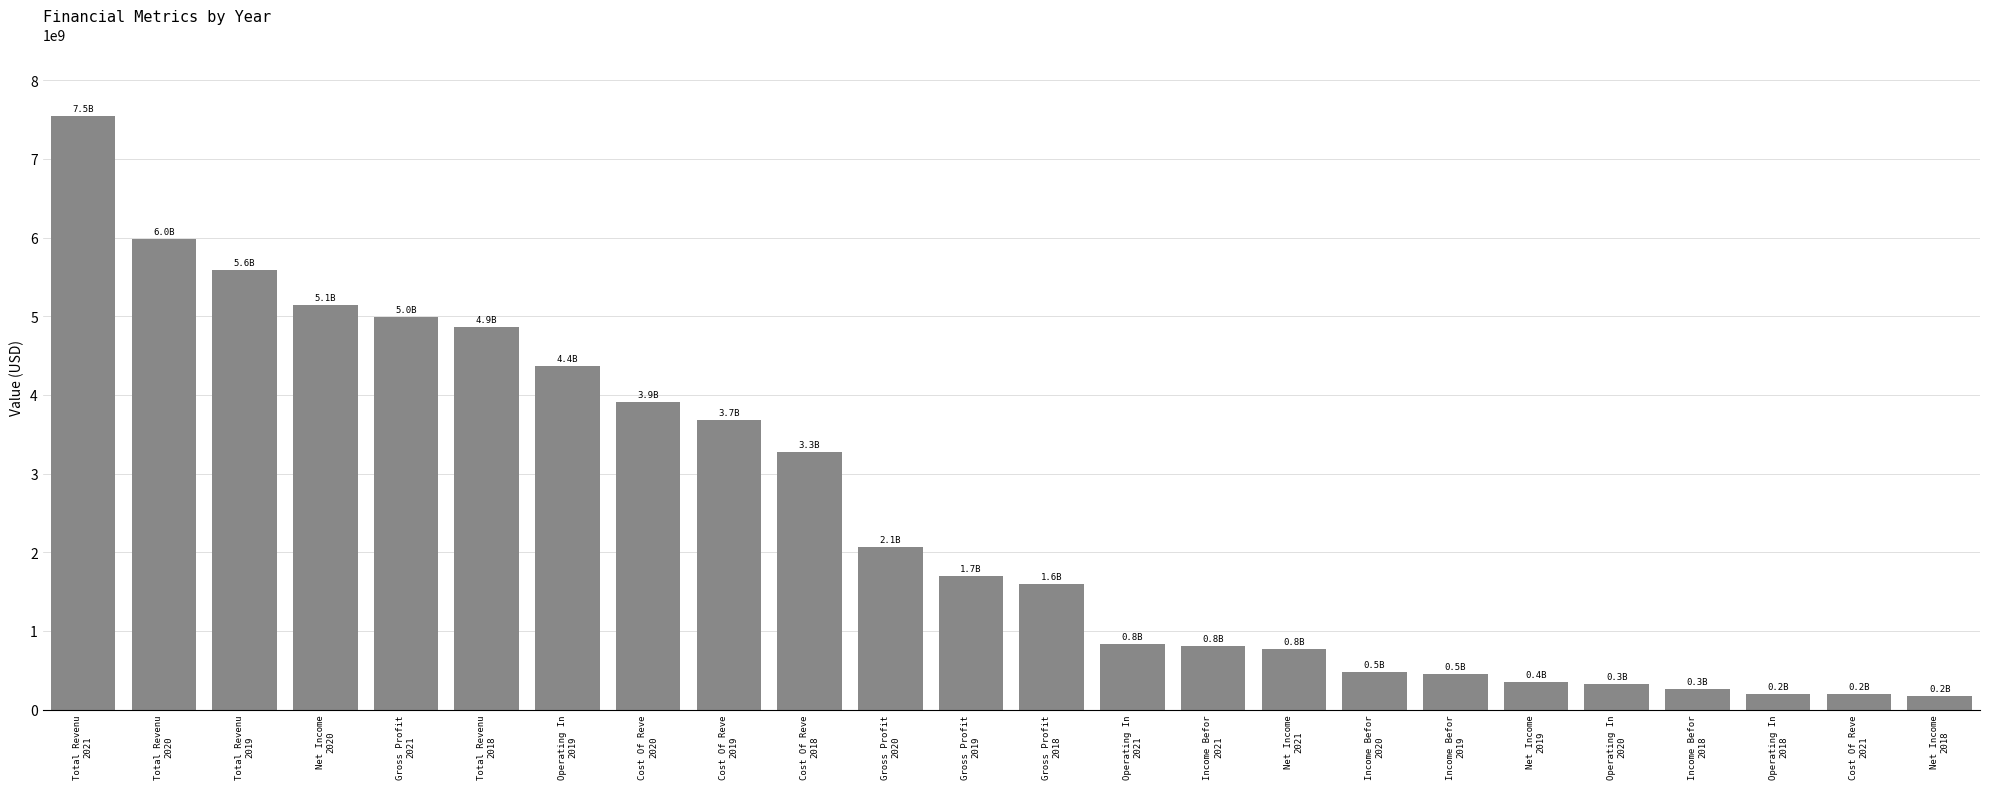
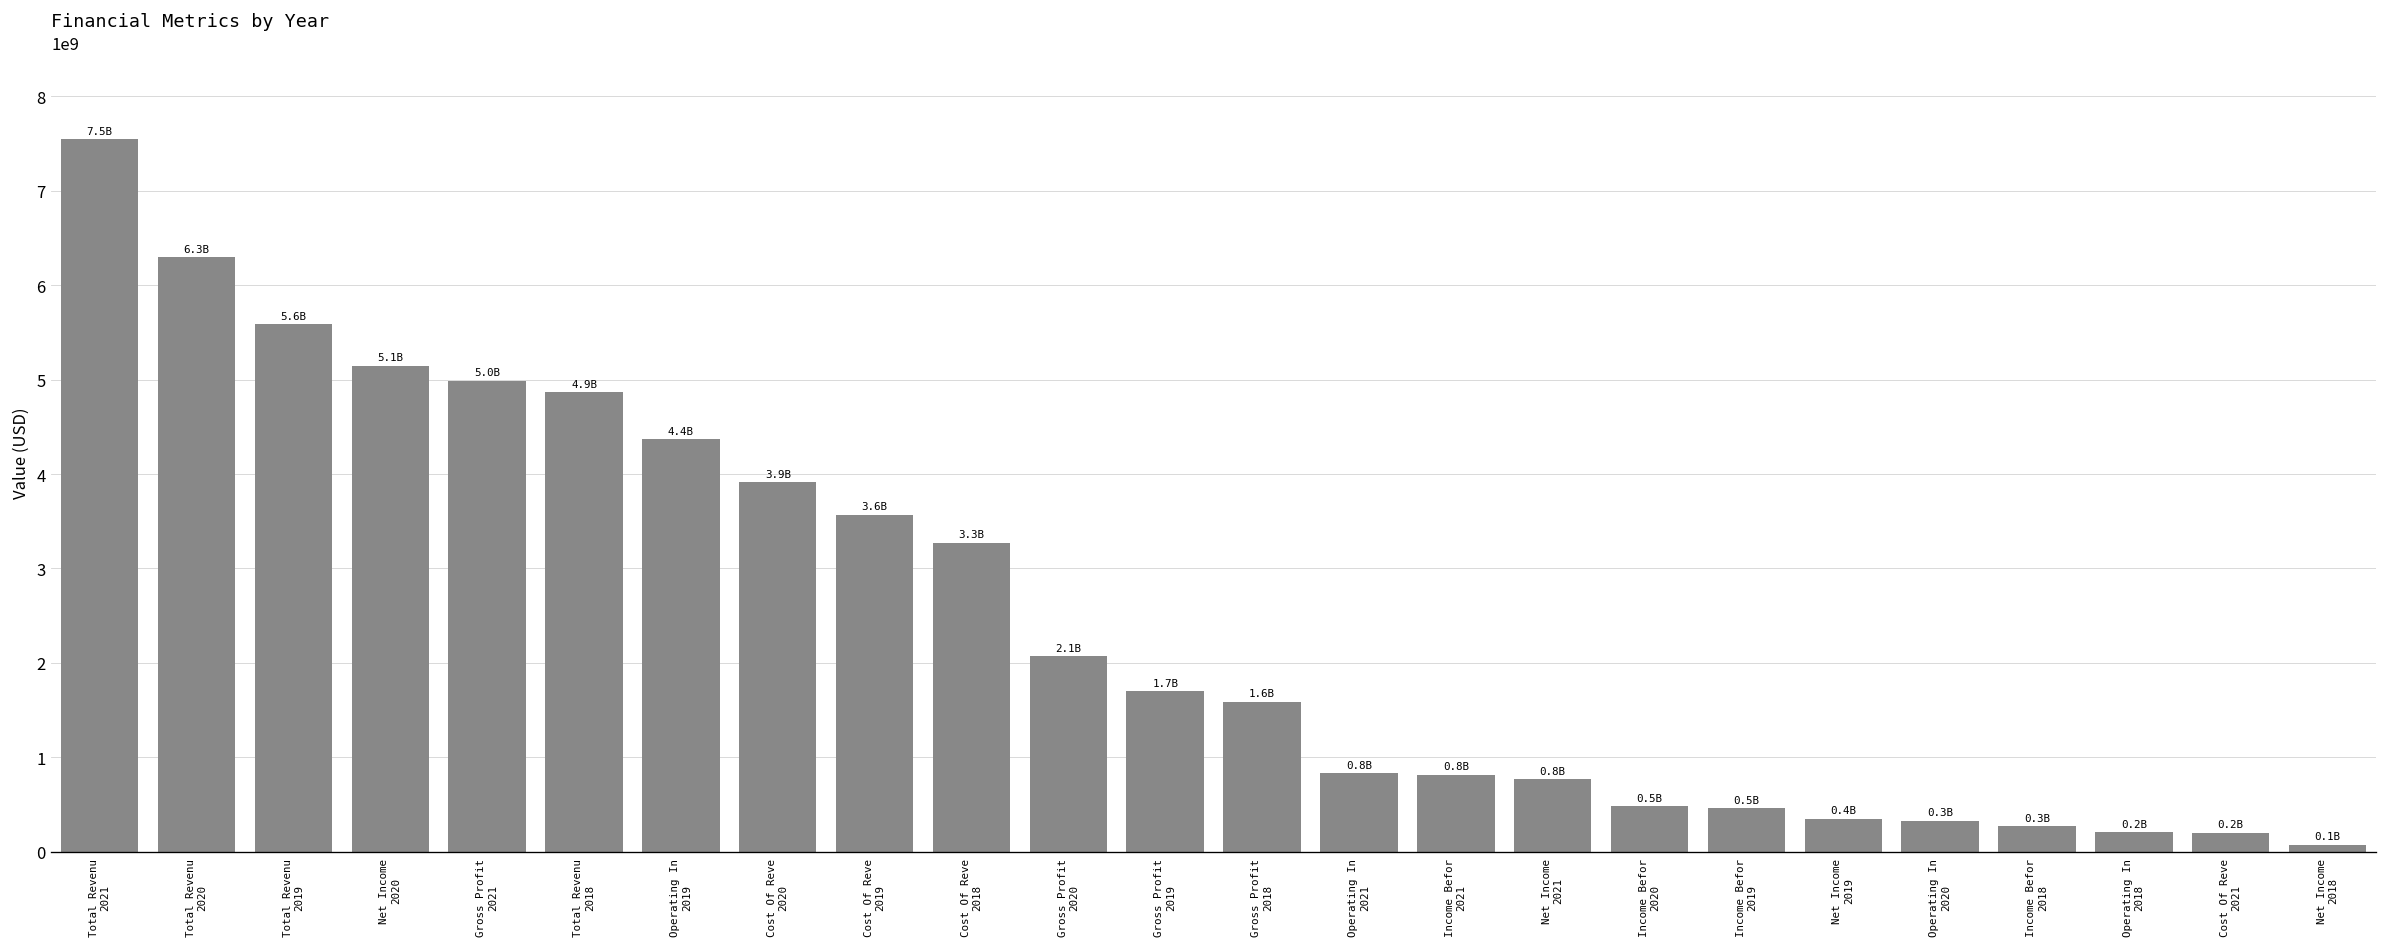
  {
    "Total Revenu 2021": "7.5B",
-   "Total Revenu 2020": "6.0B",
+   "Total Revenu 2020": "6.3B",
    "Total Revenu 2019": "5.6B",
    "Net Income 2020": "5.1B",
    "Gross Profit 2021": "5.0B",
    "Total Revenu 2018": "4.9B",
    "Operating In 2019": "4.4B",
    "Cost Of Reve 2020": "3.9B",
-   "Cost Of Reve 2019": "3.7B",
+   "Cost Of Reve 2019": "3.6B",
    "Cost Of Reve 2018": "3.3B",
    "Gross Profit 2020": "2.1B",
    "Gross Profit 2019": "1.7B",
    "Gross Profit 2018": "1.6B",
    "Operating In 2021": "0.8B",
    "Income Befor 2021": "0.8B",
    "Net Income 2021": "0.8B",
    "Income Befor 2020": "0.5B",
    "Income Befor 2019": "0.5B",
    "Net Income 2019": "0.4B",
    "Operating In 2020": "0.3B",
    "Income Befor 2018": "0.3B",
    "Operating In 2018": "0.2B",
    "Cost Of Reve 2021": "0.2B",
-   "Net Income 2018": "0.2B"
+   "Net Income 2018": "0.1B"
  }
